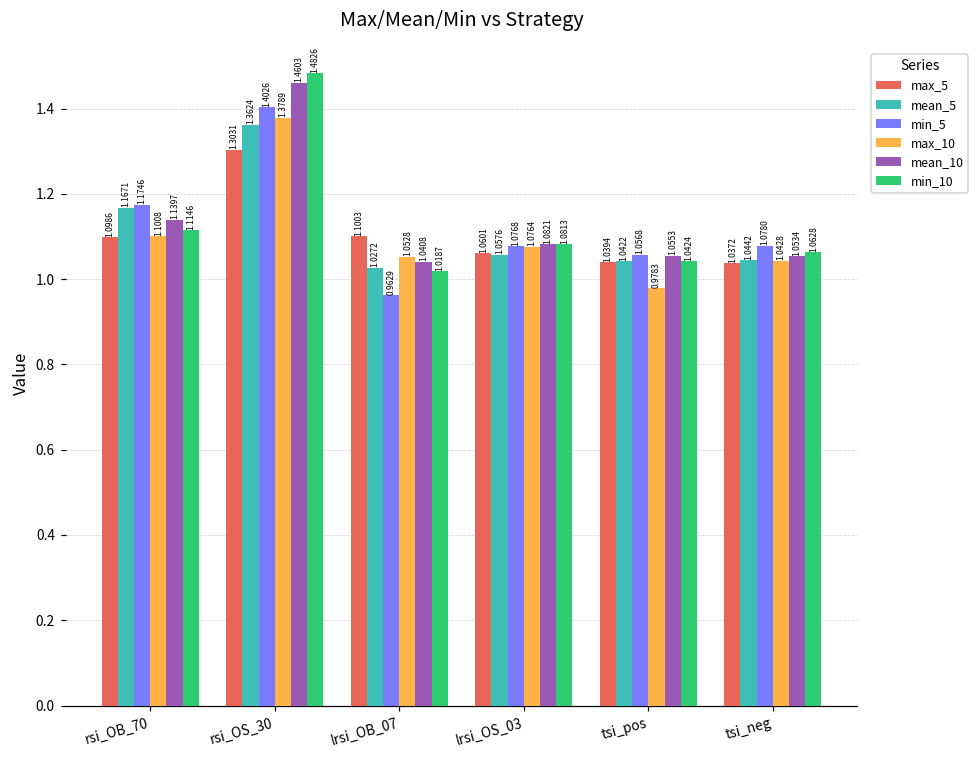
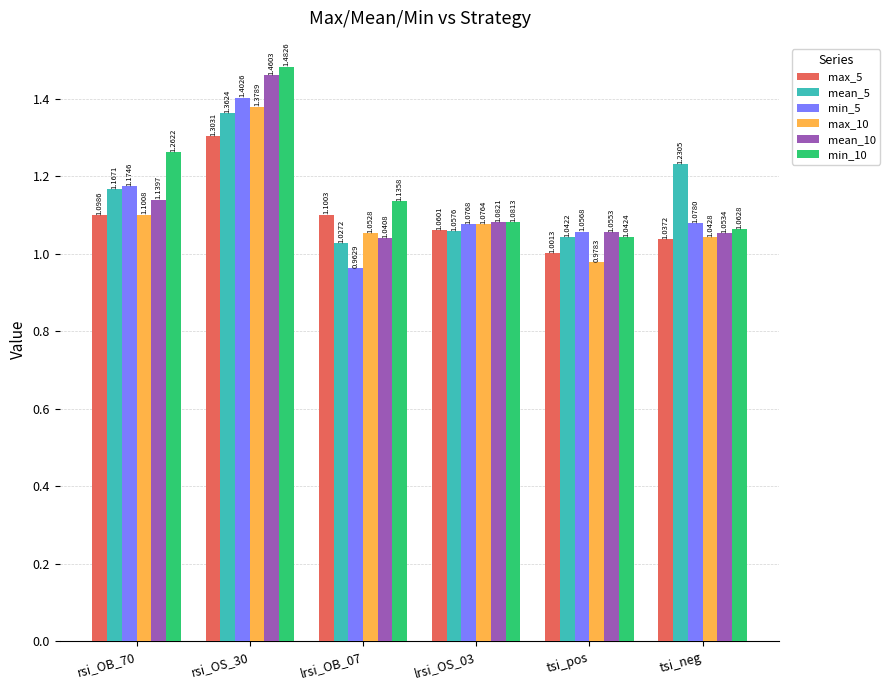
  {
    "max_5": {
      "rsi_OB_70": 1.0986,
      "rsi_OS_30": 1.3031,
      "lrsi_OB_07": 1.1003,
      "lrsi_OS_03": 1.0601,
-     "tsi_pos": 1.0394,
+     "tsi_pos": 1.0013,
      "tsi_neg": 1.0372
    },
    "mean_5": {
      "rsi_OB_70": 1.1671,
      "rsi_OS_30": 1.3624,
      "lrsi_OB_07": 1.0272,
      "lrsi_OS_03": 1.0576,
      "tsi_pos": 1.0422,
-     "tsi_neg": 1.0442
+     "tsi_neg": 1.2305
    },
    "min_5": {
      "rsi_OB_70": 1.1746,
      "rsi_OS_30": 1.4026,
      "lrsi_OB_07": 0.9629,
      "lrsi_OS_03": 1.0768,
      "tsi_pos": 1.0568,
      "tsi_neg": 1.0780
    },
    "max_10": {
      "rsi_OB_70": 1.1008,
      "rsi_OS_30": 1.3789,
      "lrsi_OB_07": 1.0528,
      "lrsi_OS_03": 1.0764,
      "tsi_pos": 0.9783,
      "tsi_neg": 1.0428
    },
    "mean_10": {
      "rsi_OB_70": 1.1397,
      "rsi_OS_30": 1.4603,
      "lrsi_OB_07": 1.0408,
      "lrsi_OS_03": 1.0821,
      "tsi_pos": 1.0553,
      "tsi_neg": 1.0534
    },
    "min_10": {
-     "rsi_OB_70": 1.1146,
+     "rsi_OB_70": 1.2622,
      "rsi_OS_30": 1.4826,
-     "lrsi_OB_07": 1.0187,
+     "lrsi_OB_07": 1.1358,
      "lrsi_OS_03": 1.0813,
      "tsi_pos": 1.0424,
      "tsi_neg": 1.0628
    }
  }
